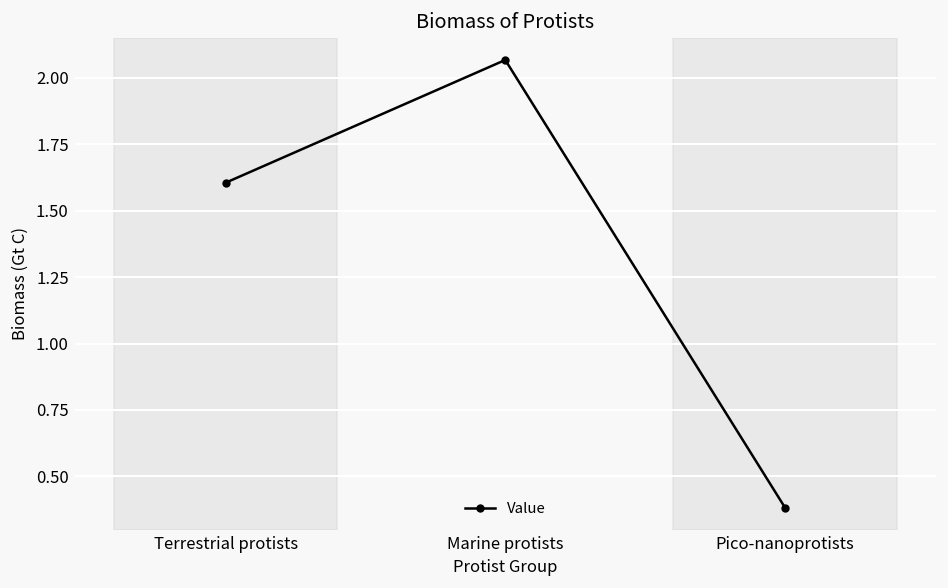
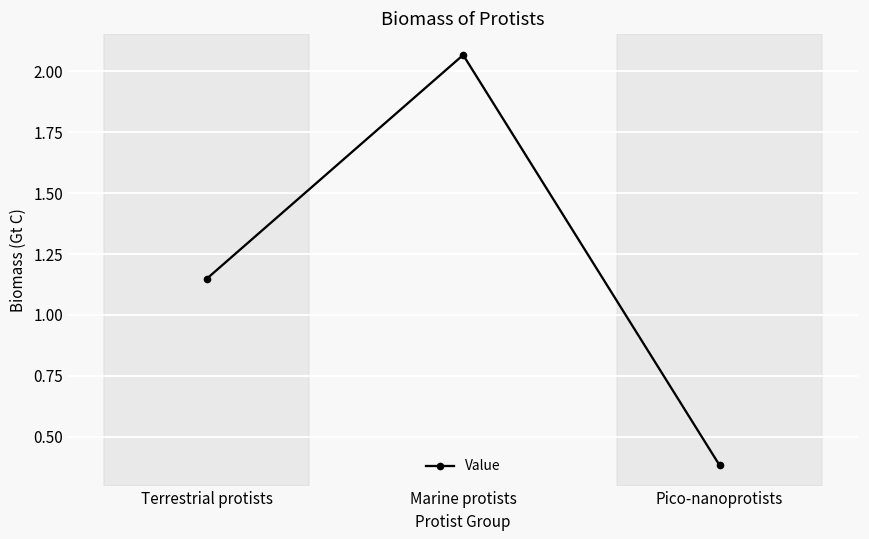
  {
-   "Terrestrial protists": 1.61,
+   "Terrestrial protists": 1.15,
    "Marine protists": 2.07,
    "Pico-nanoprotists": 0.38
  }
